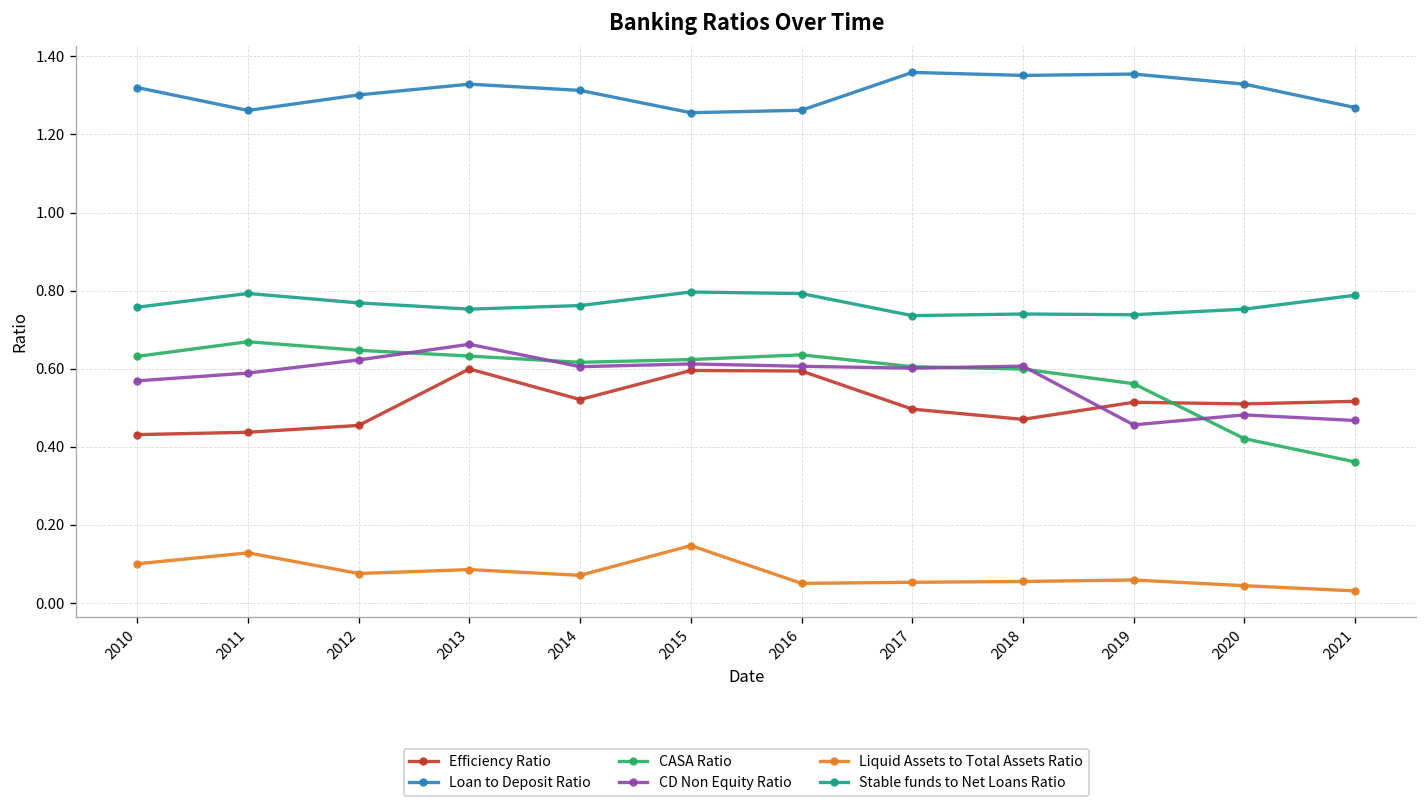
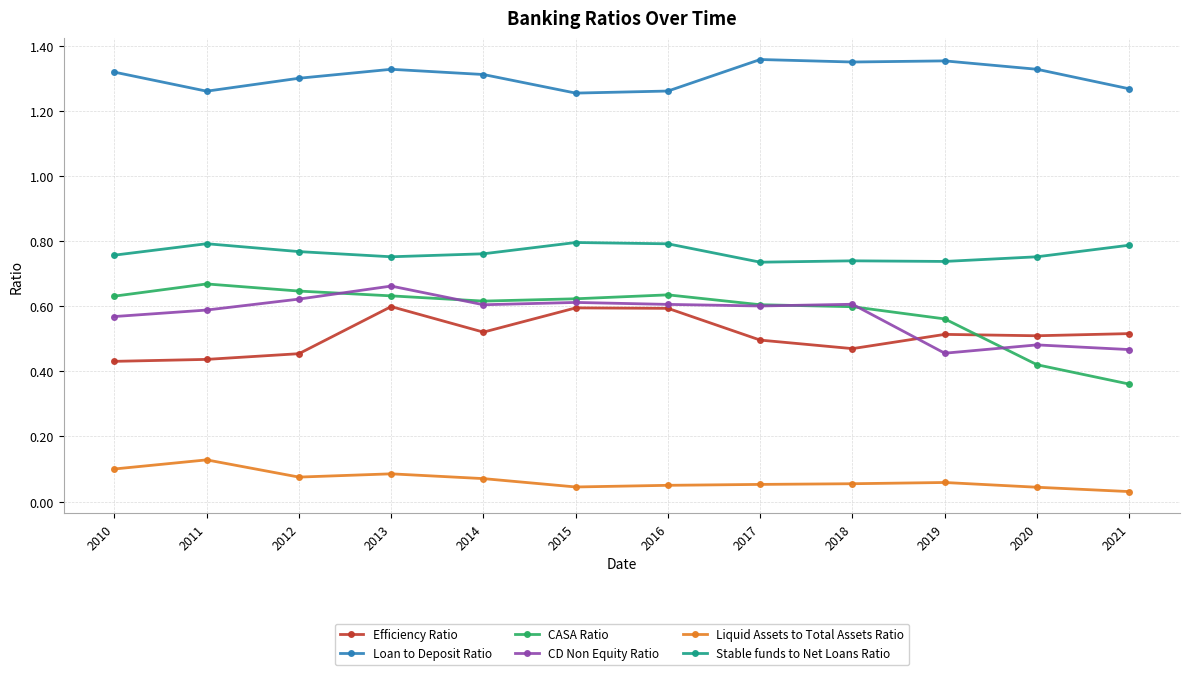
  {
    "Efficiency Ratio": {
      "2010": 0.43,
      "2011": 0.44,
      "2012": 0.45,
      "2013": 0.60,
      "2014": 0.52,
      "2015": 0.60,
      "2016": 0.59,
      "2017": 0.50,
      "2018": 0.47,
      "2019": 0.51,
      "2020": 0.51,
      "2021": 0.52
    },
    "Loan to Deposit Ratio": {
      "2010": 1.32,
      "2011": 1.26,
      "2012": 1.30,
      "2013": 1.33,
      "2014": 1.31,
      "2015": 1.26,
      "2016": 1.26,
      "2017": 1.36,
      "2018": 1.35,
      "2019": 1.35,
      "2020": 1.33,
      "2021": 1.27
    },
    "CD Non Equity Ratio": {
      "2010": 0.57,
      "2011": 0.59,
      "2012": 0.62,
      "2013": 0.66,
      "2014": 0.61,
      "2015": 0.61,
      "2016": 0.61,
      "2019": 0.46,
      "2020": 0.48,
      "2021": 0.47
    },
    "Liquid Assets to Total Assets Ratio": {
      "2010": 0.10,
      "2011": 0.13,
      "2012": 0.08,
      "2013": 0.09,
      "2014": 0.07,
-     "2015": 0.15,
+     "2015": 0.04,
      "2016": 0.05,
      "2017": 0.05,
      "2018": 0.05,
      "2019": 0.06,
      "2020": 0.04,
      "2021": 0.03
    }
  }
